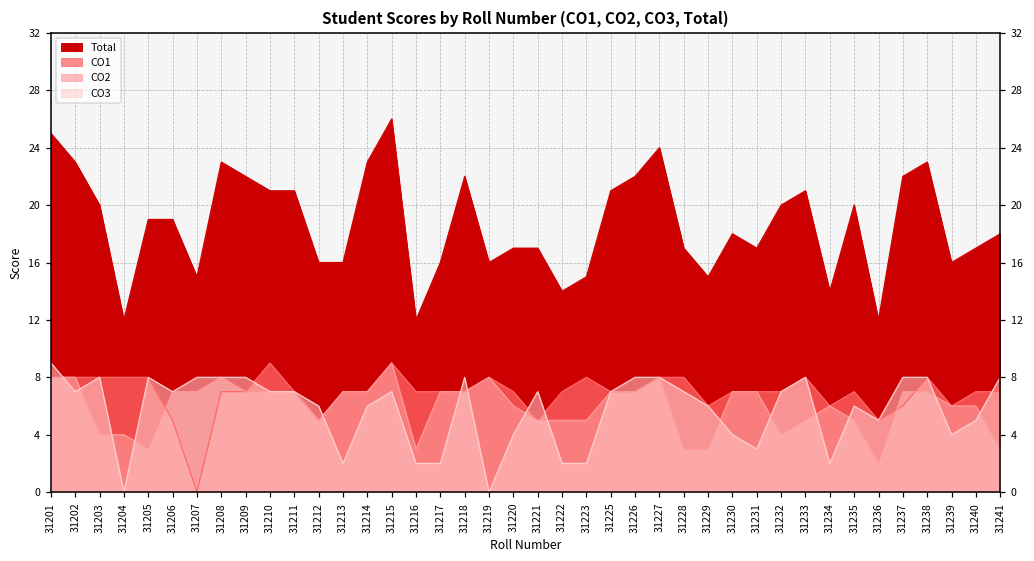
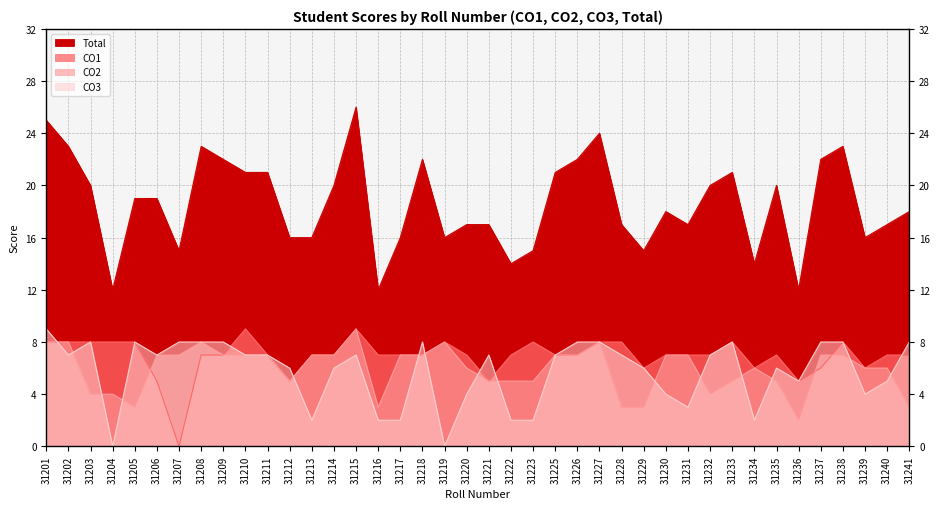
  {
    "Total": {
      "31201": 25,
      "31202": 23,
      "31203": 20,
      "31204": 12,
      "31205": 19,
      "31206": 19,
      "31207": 15,
      "31208": 23,
      "31209": 22,
      "31210": 21,
      "31211": 21,
      "31212": 16,
      "31213": 16,
-     "31214": 23,
+     "31214": 20,
      "31215": 26,
      "31216": 12,
      "31217": 16,
      "31218": 22,
      "31219": 16,
      "31220": 17,
      "31221": 17,
      "31222": 14,
      "31223": 15,
      "31225": 21,
      "31226": 22,
      "31227": 24,
      "31228": 17,
      "31229": 15,
      "31230": 18,
      "31231": 17,
      "31232": 20,
      "31233": 21,
      "31234": 14,
      "31235": 20,
      "31236": 12,
      "31237": 22,
      "31238": 23,
      "31239": 16,
      "31240": 17,
      "31241": 18
    },
    "CO1": {
      "31204": 8,
      "31206": 5,
      "31207": 0,
      "31208": 7,
      "31210": 9,
      "31216": 7,
      "31220": 7,
      "31222": 7,
      "31223": 8,
      "31228": 8,
      "31235": 7,
      "31237": 6,
      "31240": 7,
      "31241": 7
    },
    "CO2": {
      "31203": 4,
      "31204": 4,
      "31205": 3,
      "31207": 7,
      "31216": 3,
      "31220": 6,
      "31222": 5,
      "31223": 5,
      "31228": 3,
      "31229": 3,
      "31232": 4,
      "31233": 5,
      "31235": 5,
      "31236": 2,
      "31237": 7,
      "31238": 7,
      "31240": 6,
      "31241": 3
    },
    "CO3": {
      "31201": 9,
      "31202": 7,
      "31204": 0,
      "31207": 8,
      "31209": 8,
      "31212": 6,
      "31213": 2,
      "31214": 6,
      "31215": 7,
      "31216": 2,
      "31217": 2,
      "31218": 8,
      "31219": 0,
      "31220": 4,
      "31221": 7,
      "31222": 2,
      "31223": 2,
      "31226": 8,
      "31228": 7,
      "31230": 4,
      "31231": 3,
      "31234": 2,
      "31235": 6,
      "31237": 8,
      "31239": 4,
      "31240": 5,
      "31241": 8
    }
  }
